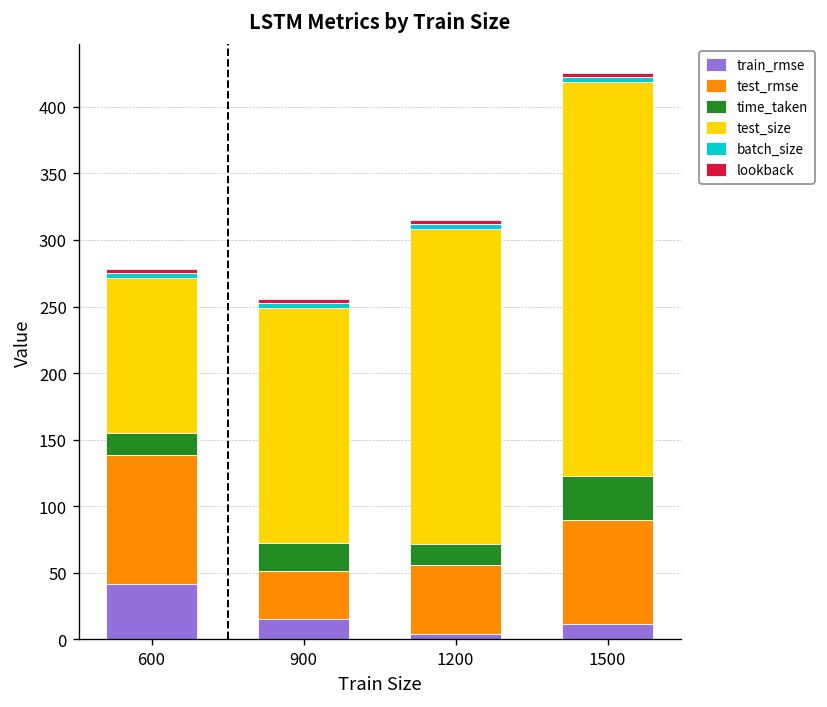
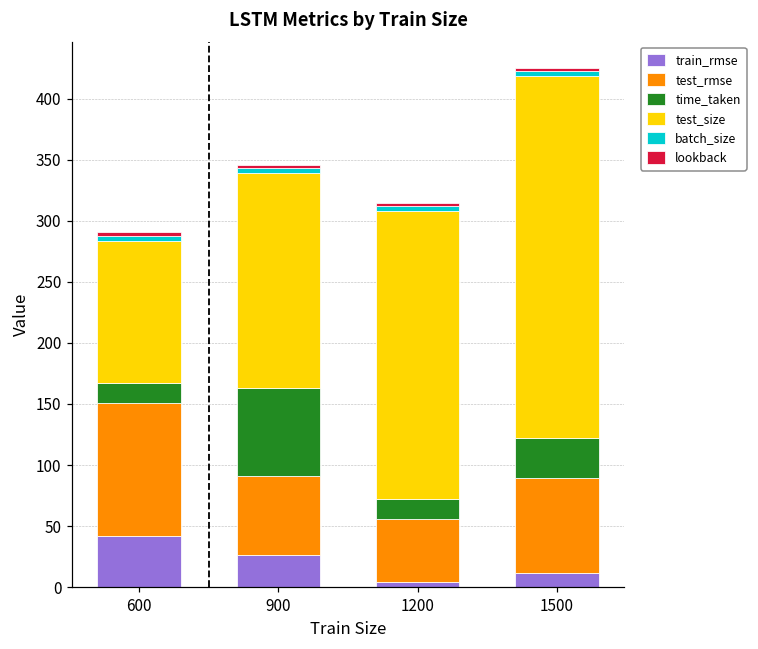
  {
    "train_rmse": {
      "600": 42,
-     "900": 15,
+     "900": 27,
      "1200": 4,
      "1500": 12
    },
    "test_rmse": {
-     "600": 96,
-     "900": 37,
+     "600": 109,
+     "900": 64,
      "1200": 52,
      "1500": 78
    },
    "time_taken": {
      "600": 17,
-     "900": 21,
+     "900": 72,
      "1200": 16,
      "1500": 33
    },
    "test_size": {
      "600": 116,
      "900": 176,
      "1200": 236,
      "1500": 296
    },
    "batch_size": {
      "600": 4,
      "900": 4,
      "1200": 4,
      "1500": 4
    },
    "lookback": {
      "600": 3,
      "900": 3,
      "1200": 3,
      "1500": 3
    }
  }
